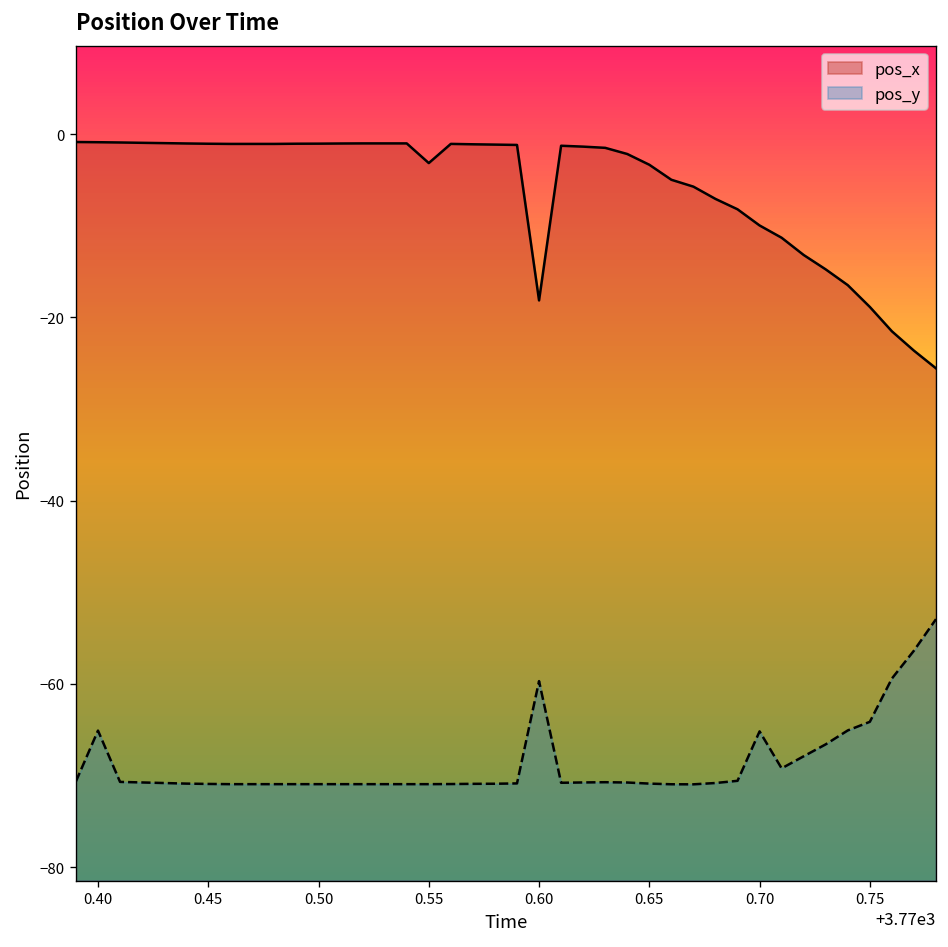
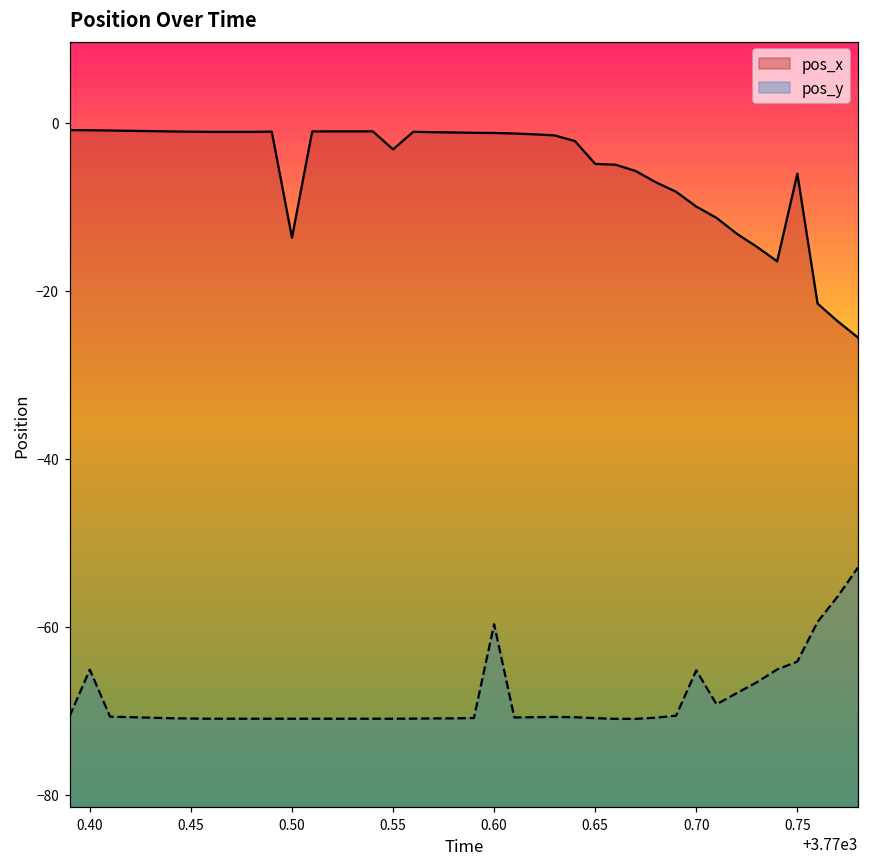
  {
    "pos_x": {
      "0.40": -1,
      "0.45": -1,
-     "0.50": -1,
+     "0.50": -14,
      "0.55": -3,
-     "0.60": -18,
-     "0.65": -3,
+     "0.60": -1,
+     "0.65": -5,
      "0.70": -10,
-     "0.75": -19
+     "0.75": -6
    },
    "pos_y": {
      "0.40": -65,
      "0.45": -71,
      "0.50": -71,
      "0.55": -71,
      "0.60": -60,
      "0.65": -71,
      "0.70": -65,
      "0.75": -64
    }
  }
